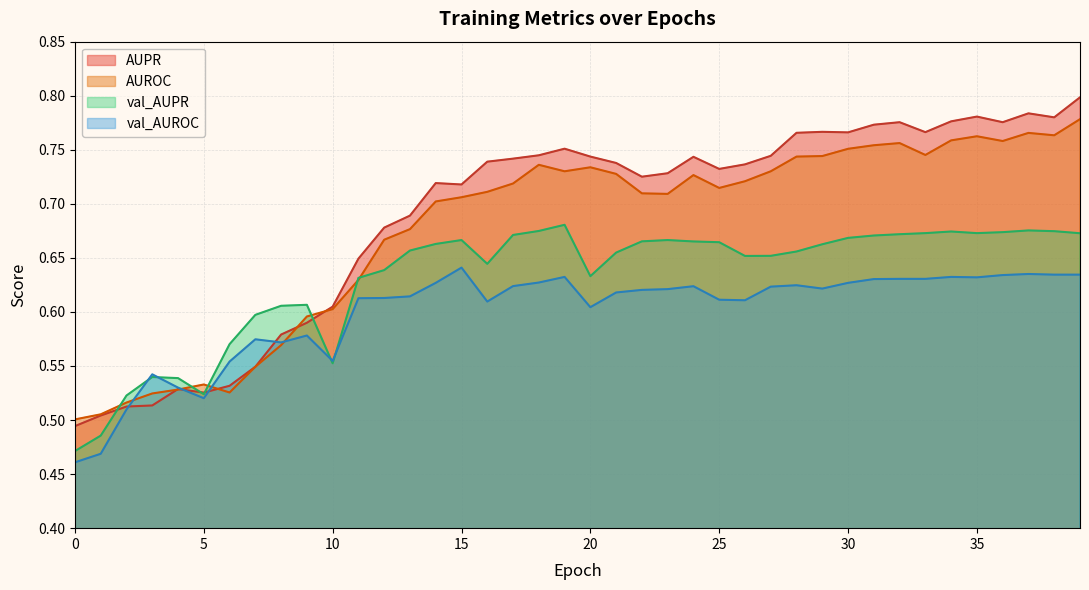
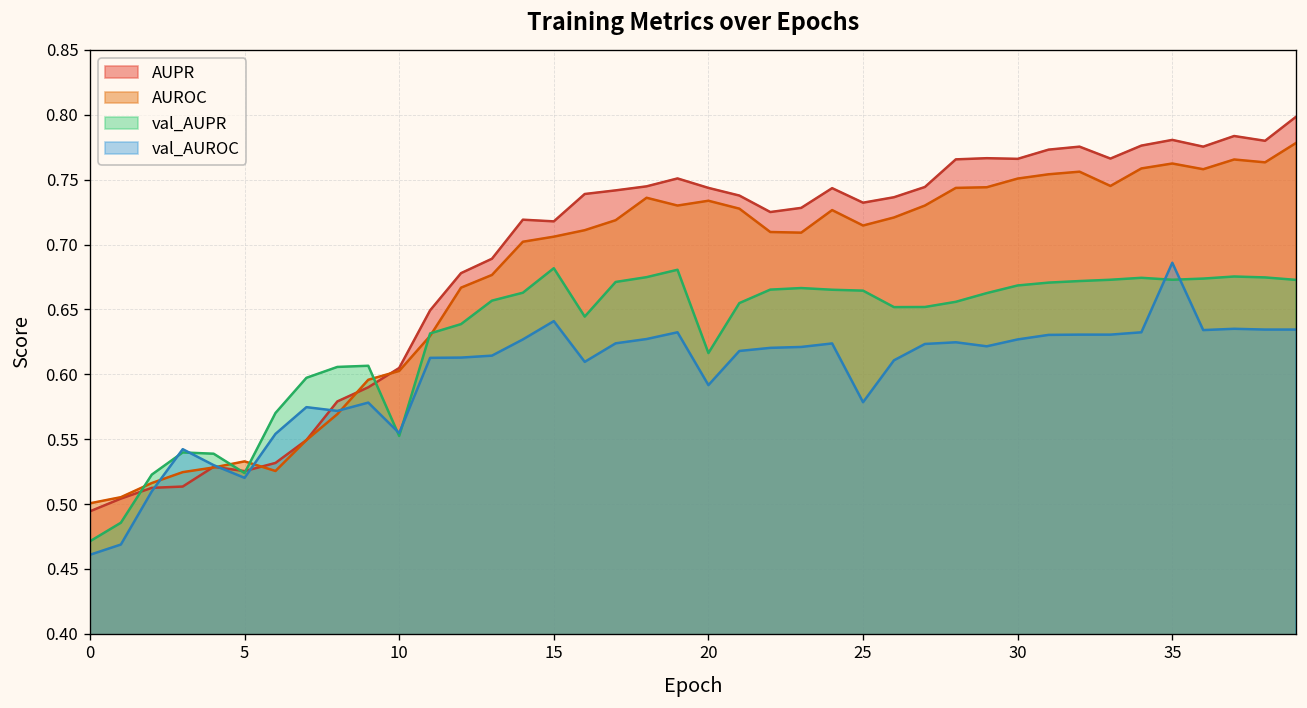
  {
    "val_AUPR": {
      "0": 0.471,
-     "15": 0.667,
-     "20": 0.633,
+     "15": 0.682,
+     "20": 0.616,
      "25": 0.665,
      "30": 0.669,
      "35": 0.673
    },
    "val_AUROC": {
      "0": 0.461,
      "5": 0.520,
      "15": 0.641,
-     "20": 0.604,
-     "25": 0.611,
+     "20": 0.592,
+     "25": 0.579,
      "30": 0.627,
-     "35": 0.632
+     "35": 0.686
    }
  }
